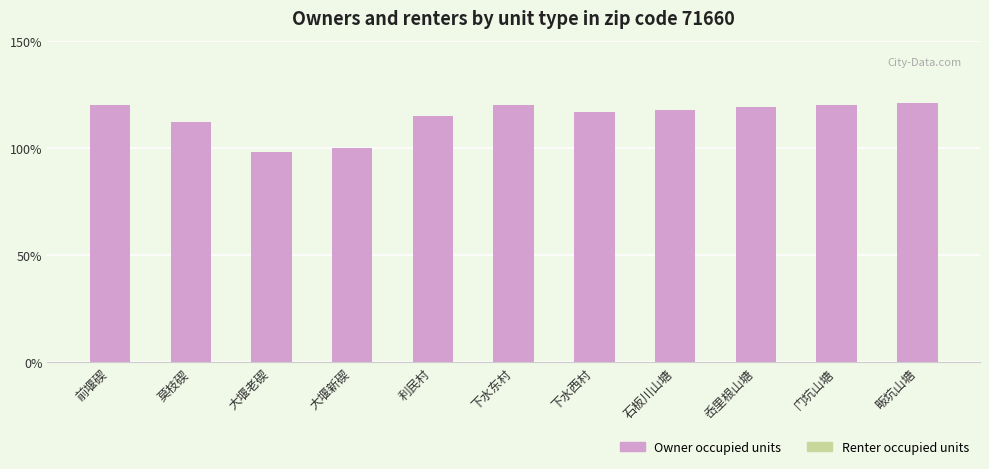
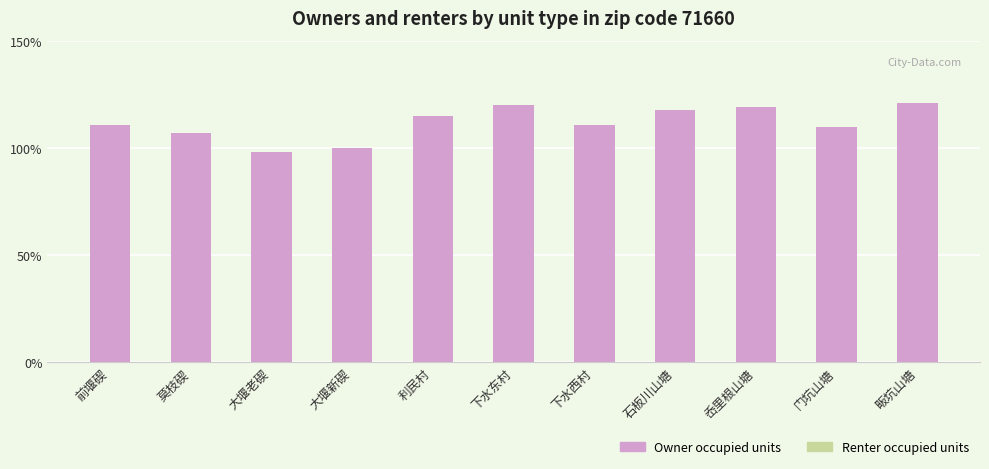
  {
-   "前堰碶": "120%",
-   "莫枝碶": "112%",
+   "前堰碶": "111%",
+   "莫枝碶": "107%",
    "大堰老碶": "98%",
    "大堰新碶": "100%",
    "利民村": "115%",
    "下水东村": "120%",
-   "下水西村": "117%",
+   "下水西村": "111%",
    "石板川山塘": "118%",
    "岙里根山塘": "119%",
-   "门坑山塘": "120%",
+   "门坑山塘": "110%",
    "畈坑山塘": "121%"
  }
